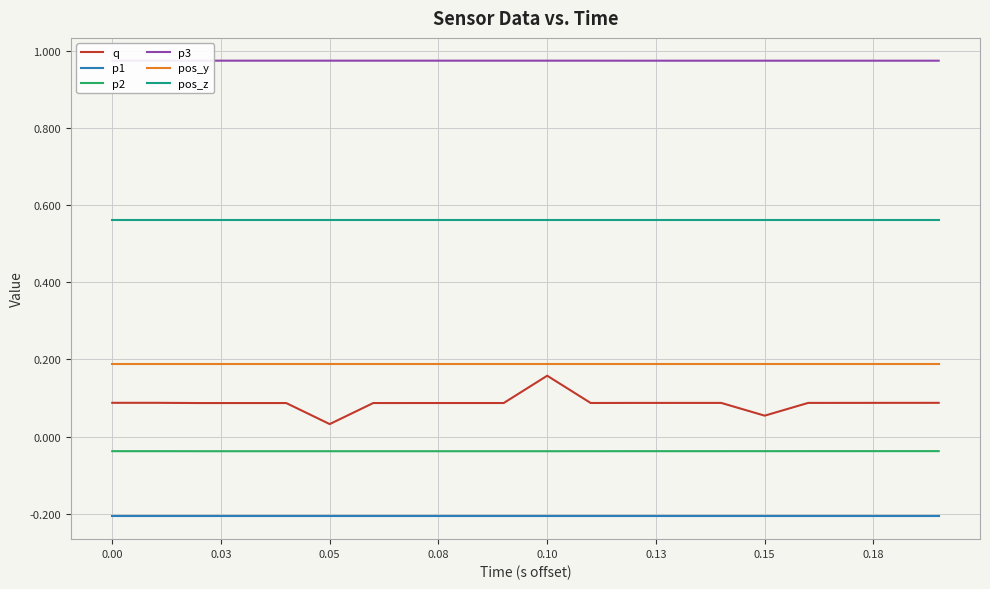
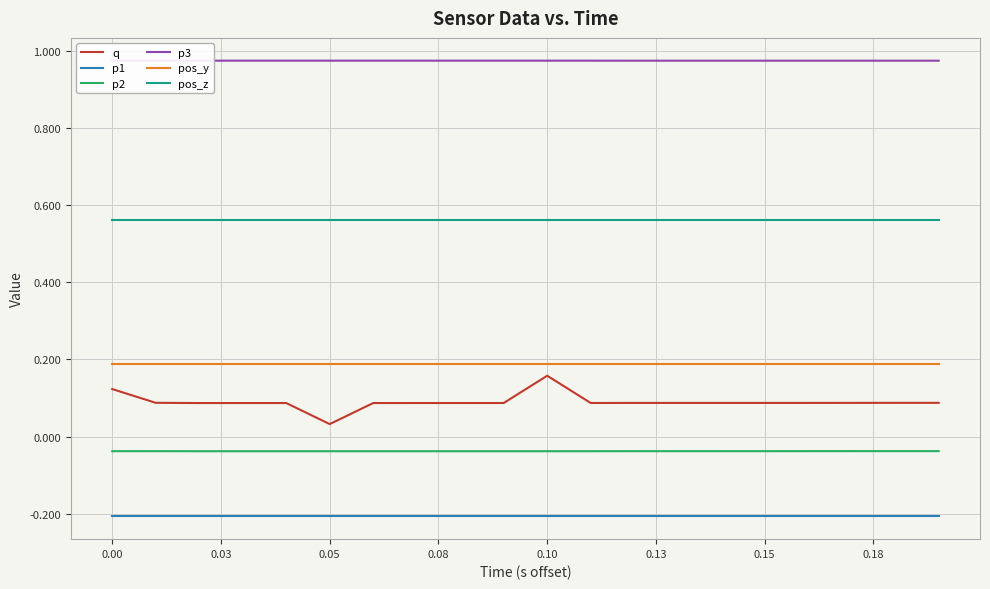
  {
    "q": {
-     "0.00": 0.09,
+     "0.00": 0.12,
      "0.05": 0.03,
      "0.10": 0.16,
-     "0.15": 0.05
+     "0.15": 0.09
    },
    "p1": {
      "0.00": -0.21,
      "0.05": -0.21,
      "0.10": -0.21,
      "0.15": -0.21
    },
    "p3": {
      "0.05": 0.97,
      "0.10": 0.97,
      "0.15": 0.97
    },
    "pos_y": {
      "0.00": 0.19,
      "0.05": 0.19,
      "0.10": 0.19,
      "0.15": 0.19
    }
  }
